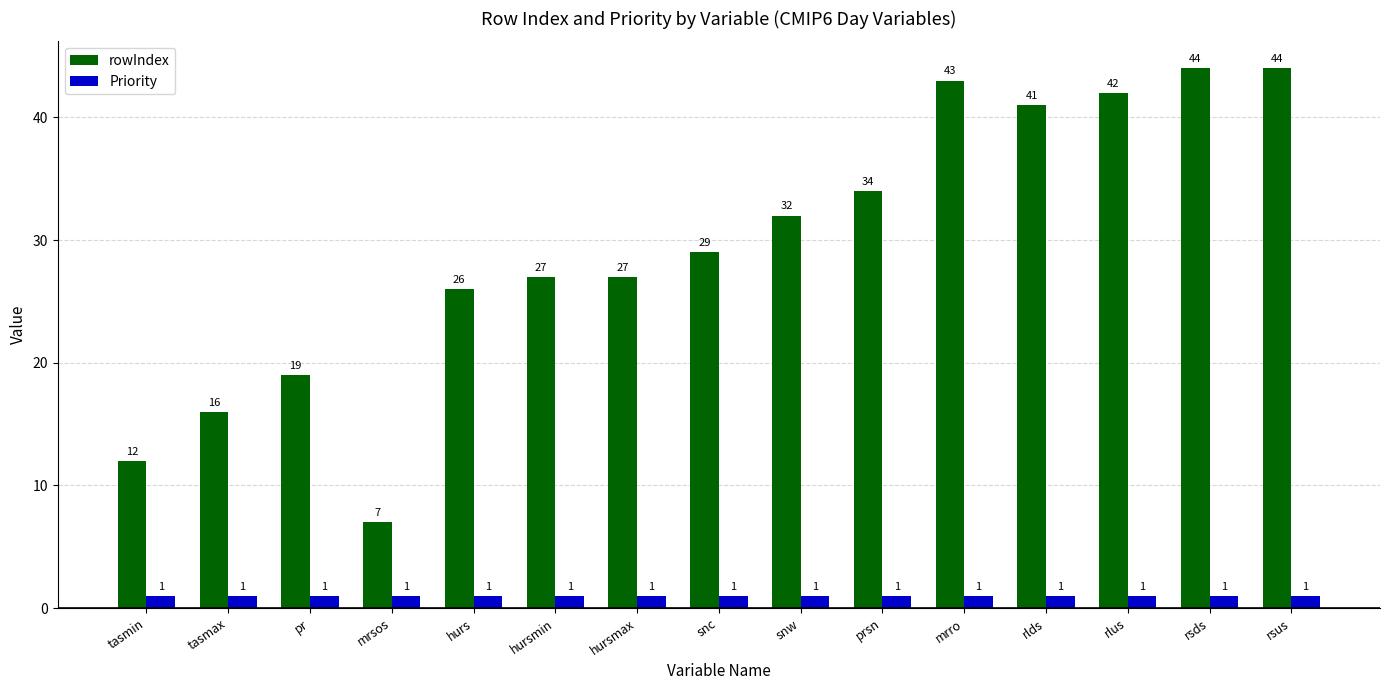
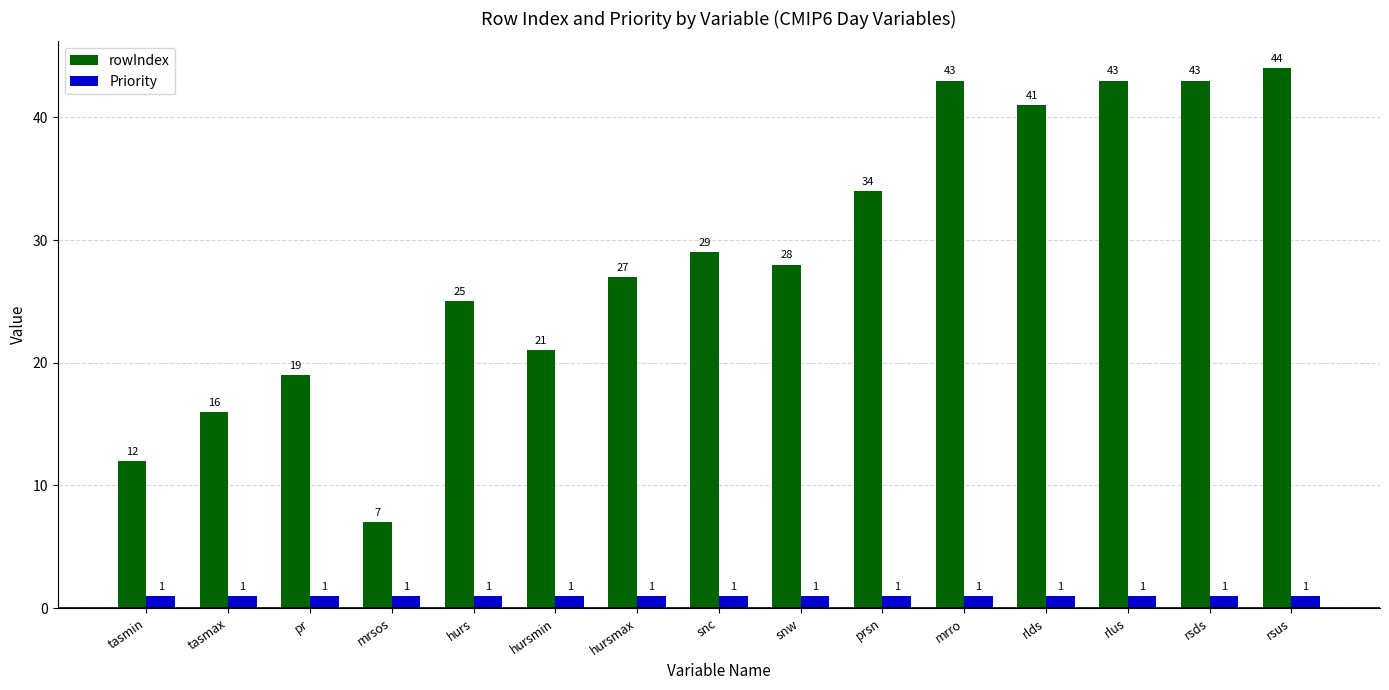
  {
    "rowIndex": {
      "tasmin": 12,
      "tasmax": 16,
      "pr": 19,
      "mrsos": 7,
-     "hurs": 26,
-     "hursmin": 27,
+     "hurs": 25,
+     "hursmin": 21,
      "hursmax": 27,
      "snc": 29,
-     "snw": 32,
+     "snw": 28,
      "prsn": 34,
      "mrro": 43,
      "rlds": 41,
-     "rlus": 42,
-     "rsds": 44,
+     "rlus": 43,
+     "rsds": 43,
      "rsus": 44
    },
    "Priority": {
      "tasmin": 1,
      "tasmax": 1,
      "pr": 1,
      "mrsos": 1,
      "hurs": 1,
      "hursmin": 1,
      "hursmax": 1,
      "snc": 1,
      "snw": 1,
      "prsn": 1,
      "mrro": 1,
      "rlds": 1,
      "rlus": 1,
      "rsds": 1,
      "rsus": 1
    }
  }
